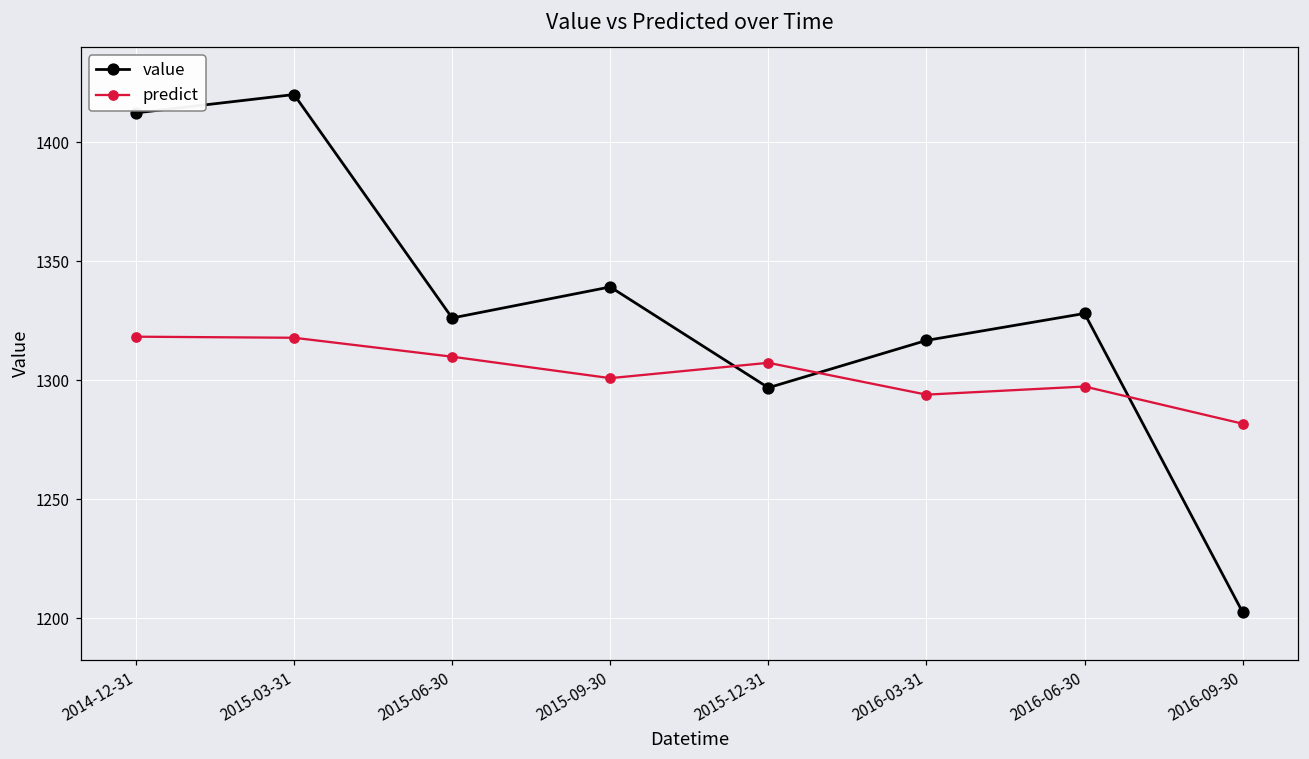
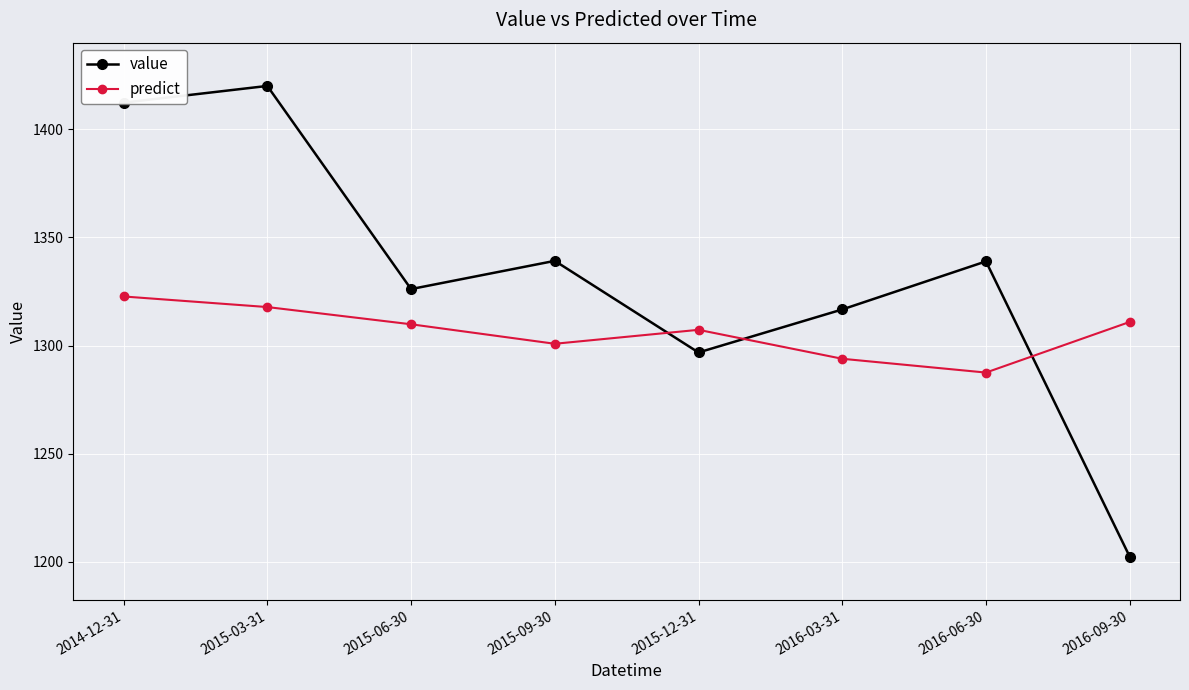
  {
    "value": {
      "2015-03-31": 1420,
      "2015-06-30": 1326,
      "2015-09-30": 1339,
      "2015-12-31": 1297,
      "2016-03-31": 1317,
-     "2016-06-30": 1328,
+     "2016-06-30": 1339,
      "2016-09-30": 1202
    },
    "predict": {
-     "2014-12-31": 1318,
+     "2014-12-31": 1323,
      "2015-03-31": 1318,
      "2015-06-30": 1310,
      "2015-09-30": 1301,
      "2015-12-31": 1307,
      "2016-03-31": 1294,
-     "2016-06-30": 1297,
-     "2016-09-30": 1282
+     "2016-06-30": 1288,
+     "2016-09-30": 1311
    }
  }
